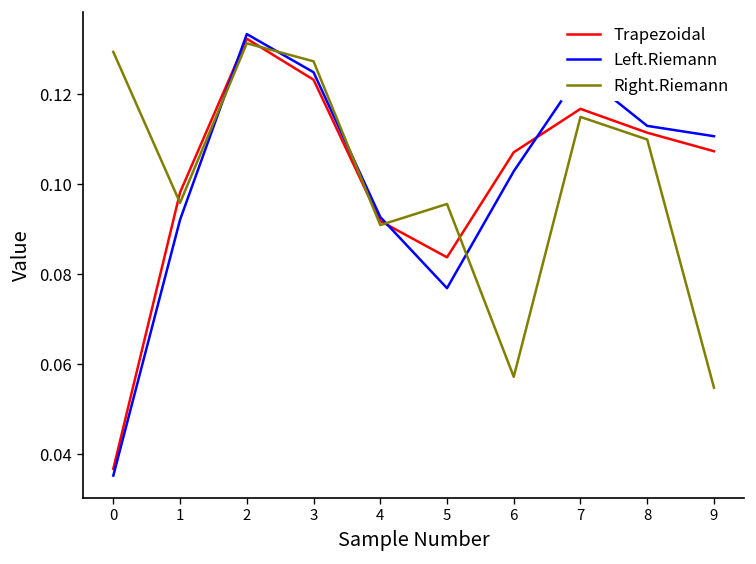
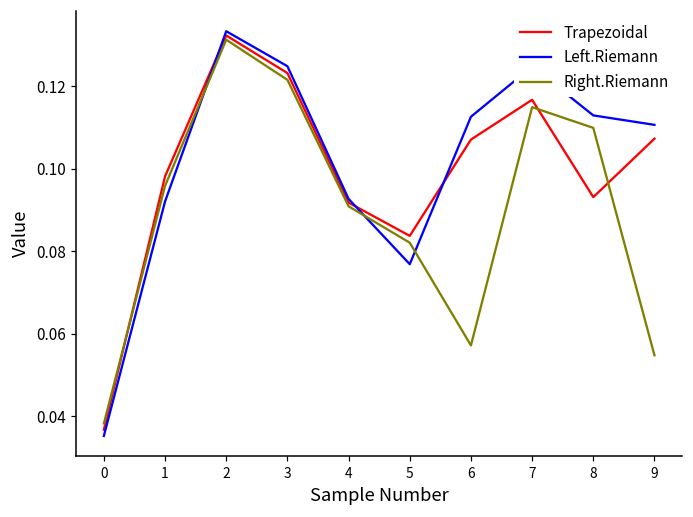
  {
    "Trapezoidal": {
      "0": 0.037,
      "1": 0.098,
      "2": 0.132,
      "3": 0.123,
      "4": 0.092,
      "5": 0.084,
      "6": 0.107,
      "7": 0.117,
-     "8": 0.111,
+     "8": 0.093,
      "9": 0.107
    },
    "Left.Riemann": {
      "0": 0.035,
      "1": 0.092,
      "2": 0.133,
      "3": 0.125,
      "4": 0.093,
      "5": 0.077,
-     "6": 0.103,
+     "6": 0.113,
      "8": 0.113,
      "9": 0.111
    },
    "Right.Riemann": {
-     "0": 0.129,
+     "0": 0.038,
      "1": 0.096,
      "2": 0.131,
-     "3": 0.127,
+     "3": 0.122,
      "4": 0.091,
-     "5": 0.096,
+     "5": 0.082,
      "6": 0.057,
      "7": 0.115,
      "8": 0.110,
      "9": 0.055
    }
  }
